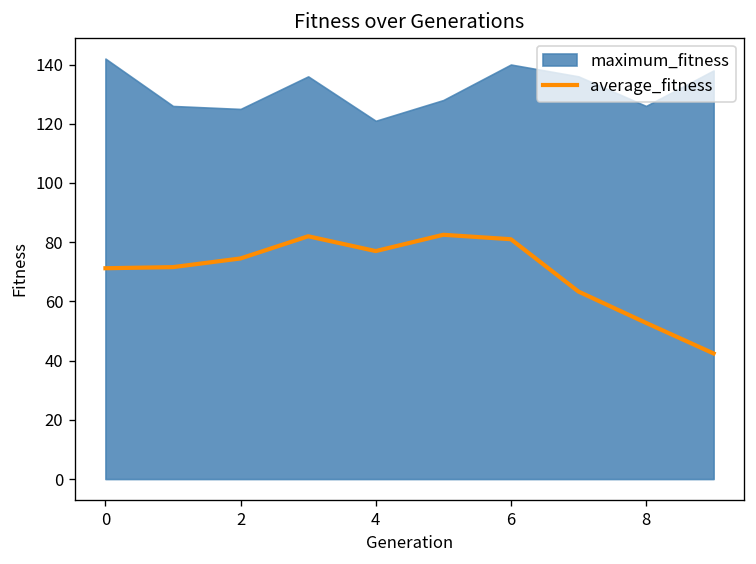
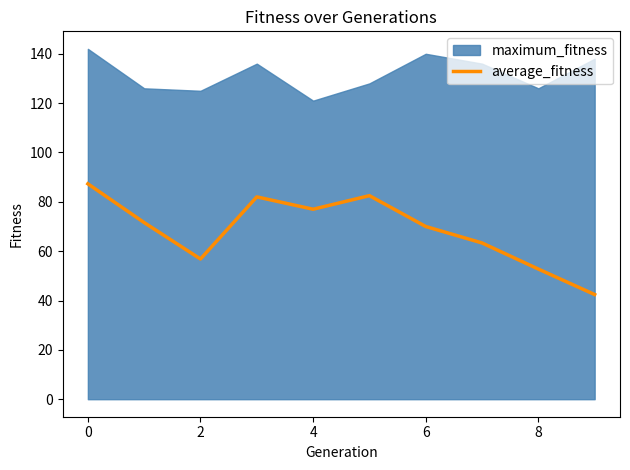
  {
    "average_fitness": {
-     "0": 71,
-     "2": 75,
+     "0": 87,
+     "2": 57,
      "4": 77,
-     "6": 81,
+     "6": 70,
      "8": 53
    },
    "maximum_fitness": {
      "0": 142,
      "2": 125,
      "4": 121,
      "6": 140,
      "8": 126
    }
  }
